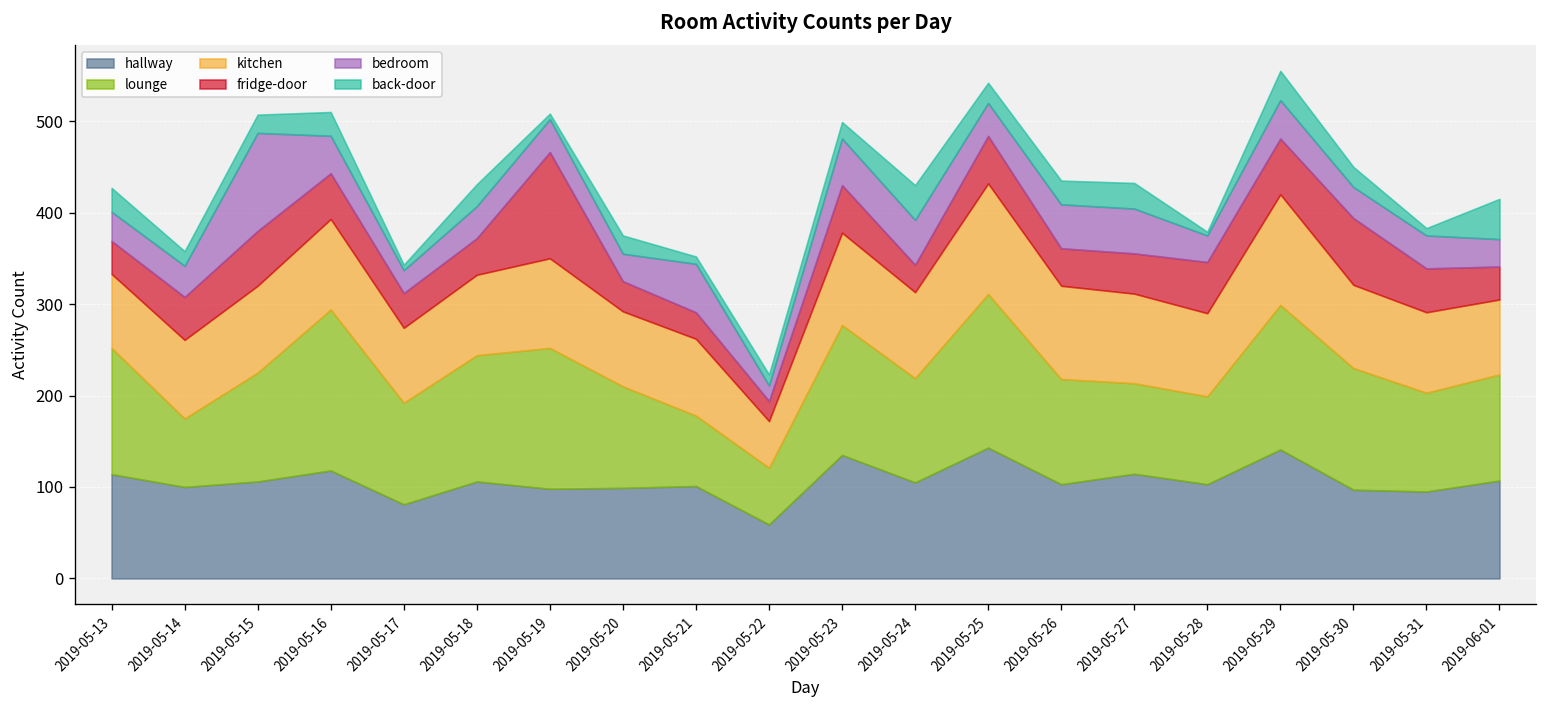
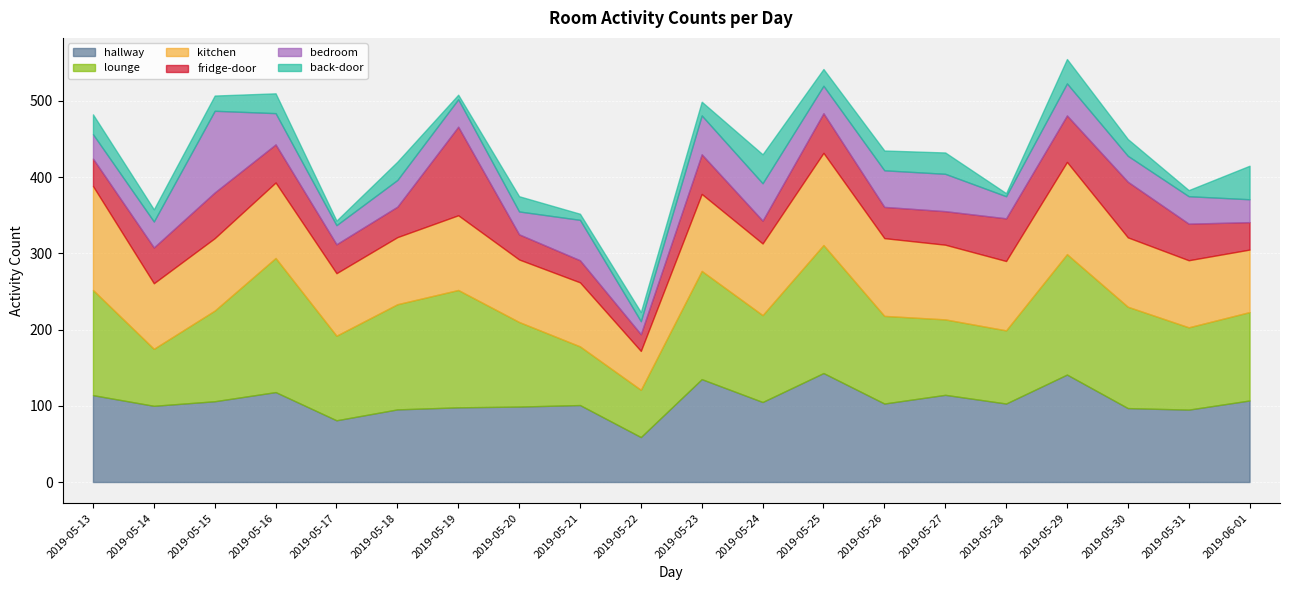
  {
    "hallway": {
      "2019-05-13": 110,
      "2019-05-14": 100,
      "2019-05-15": 110,
      "2019-05-16": 120,
      "2019-05-17": 80,
-     "2019-05-18": 110,
+     "2019-05-18": 100,
      "2019-05-19": 100,
      "2019-05-20": 100,
      "2019-05-21": 100,
      "2019-05-22": 60,
      "2019-05-23": 140,
      "2019-05-24": 110,
      "2019-05-25": 140,
      "2019-05-26": 100,
      "2019-05-27": 110,
      "2019-05-28": 100,
      "2019-05-29": 140,
      "2019-05-30": 100,
      "2019-05-31": 100,
      "2019-06-01": 110
    },
    "lounge": {
      "2019-05-13": 140,
      "2019-05-14": 70,
      "2019-05-15": 120,
      "2019-05-16": 180,
      "2019-05-17": 110,
      "2019-05-18": 140,
      "2019-05-19": 150,
      "2019-05-20": 110,
      "2019-05-21": 80,
      "2019-05-22": 60,
      "2019-05-23": 140,
      "2019-05-24": 110,
      "2019-05-25": 170,
      "2019-05-26": 120,
      "2019-05-27": 100,
      "2019-05-28": 100,
      "2019-05-29": 160,
      "2019-05-30": 130,
      "2019-05-31": 110,
      "2019-06-01": 120
    },
    "kitchen": {
-     "2019-05-13": 80,
+     "2019-05-13": 140,
      "2019-05-14": 90,
      "2019-05-15": 100,
      "2019-05-16": 100,
      "2019-05-17": 80,
      "2019-05-18": 90,
      "2019-05-19": 100,
      "2019-05-20": 80,
      "2019-05-21": 80,
      "2019-05-22": 50,
      "2019-05-23": 100,
      "2019-05-24": 90,
      "2019-05-25": 120,
      "2019-05-26": 100,
      "2019-05-27": 100,
      "2019-05-28": 90,
      "2019-05-29": 120,
      "2019-05-30": 90,
      "2019-05-31": 90,
      "2019-06-01": 80
    },
    "fridge-door": {
      "2019-05-13": 40,
      "2019-05-14": 50,
      "2019-05-15": 60,
      "2019-05-16": 50,
      "2019-05-17": 40,
      "2019-05-18": 40,
      "2019-05-19": 120,
      "2019-05-20": 30,
      "2019-05-21": 30,
      "2019-05-22": 20,
      "2019-05-23": 50,
      "2019-05-24": 30,
      "2019-05-25": 50,
      "2019-05-26": 40,
      "2019-05-27": 40,
      "2019-05-28": 60,
      "2019-05-29": 60,
      "2019-05-30": 70,
      "2019-05-31": 50,
      "2019-06-01": 40
    },
    "bedroom": {
      "2019-05-13": 30,
      "2019-05-14": 30,
      "2019-05-15": 110,
      "2019-05-16": 40,
      "2019-05-17": 30,
      "2019-05-18": 40,
      "2019-05-19": 40,
      "2019-05-20": 30,
      "2019-05-21": 50,
      "2019-05-22": 20,
      "2019-05-23": 50,
      "2019-05-24": 50,
      "2019-05-25": 40,
      "2019-05-26": 50,
      "2019-05-27": 50,
      "2019-05-28": 30,
      "2019-05-29": 40,
      "2019-05-30": 30,
      "2019-05-31": 40,
      "2019-06-01": 30
    },
    "back-door": {
      "2019-05-13": 30,
      "2019-05-14": 20,
      "2019-05-15": 20,
      "2019-05-16": 30,
      "2019-05-17": 10,
      "2019-05-18": 20,
      "2019-05-19": 10,
      "2019-05-20": 20,
      "2019-05-21": 10,
      "2019-05-22": 10,
      "2019-05-23": 20,
      "2019-05-24": 40,
      "2019-05-25": 20,
      "2019-05-26": 30,
      "2019-05-27": 30,
      "2019-05-28": 0,
      "2019-05-29": 30,
      "2019-05-30": 20,
      "2019-05-31": 10,
      "2019-06-01": 40
    }
  }
